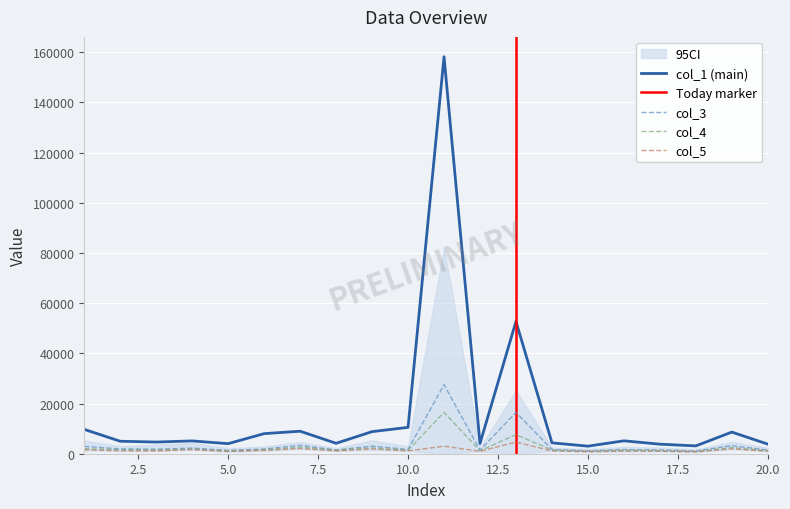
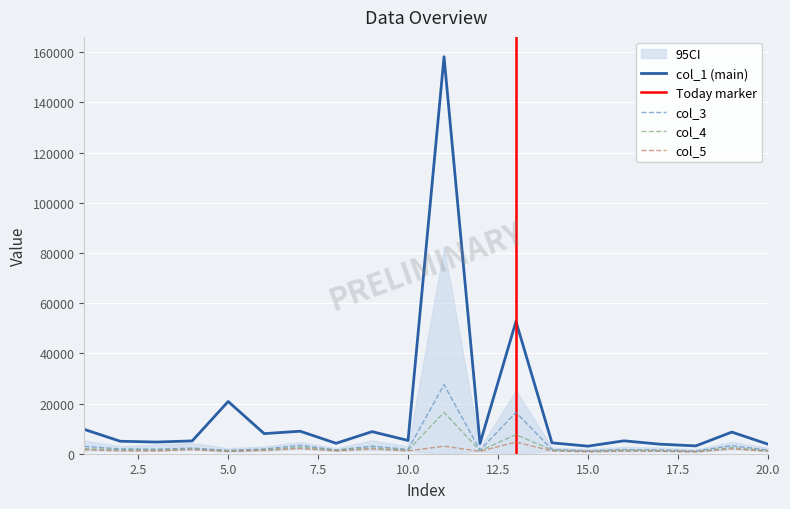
  {
    "col_1 (main)": {
-     "5.0": 4000,
-     "10.0": 11000,
+     "5.0": 21000,
+     "10.0": 5000,
      "15.0": 3000,
      "20.0": 4000
    }
  }
